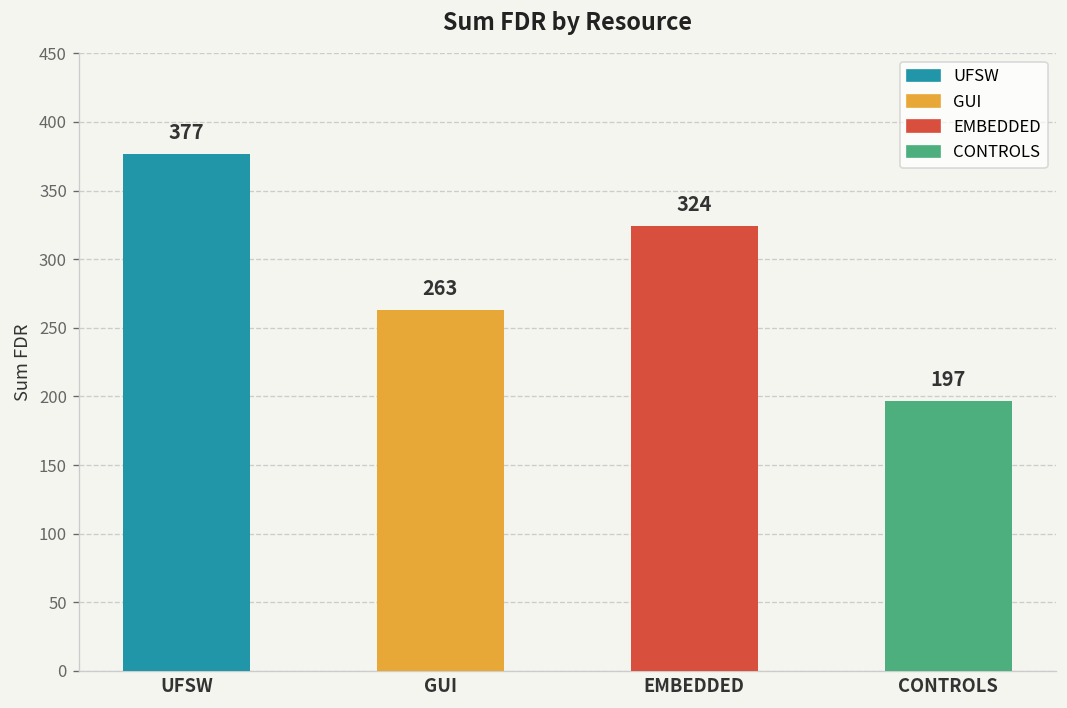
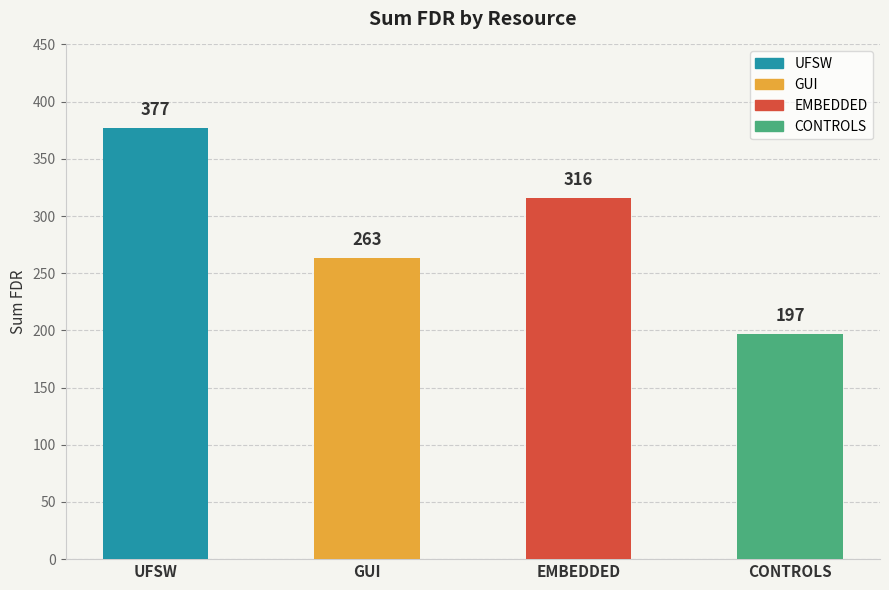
  {
    "UFSW": 377,
    "GUI": 263,
-   "EMBEDDED": 324,
+   "EMBEDDED": 316,
    "CONTROLS": 197
  }
